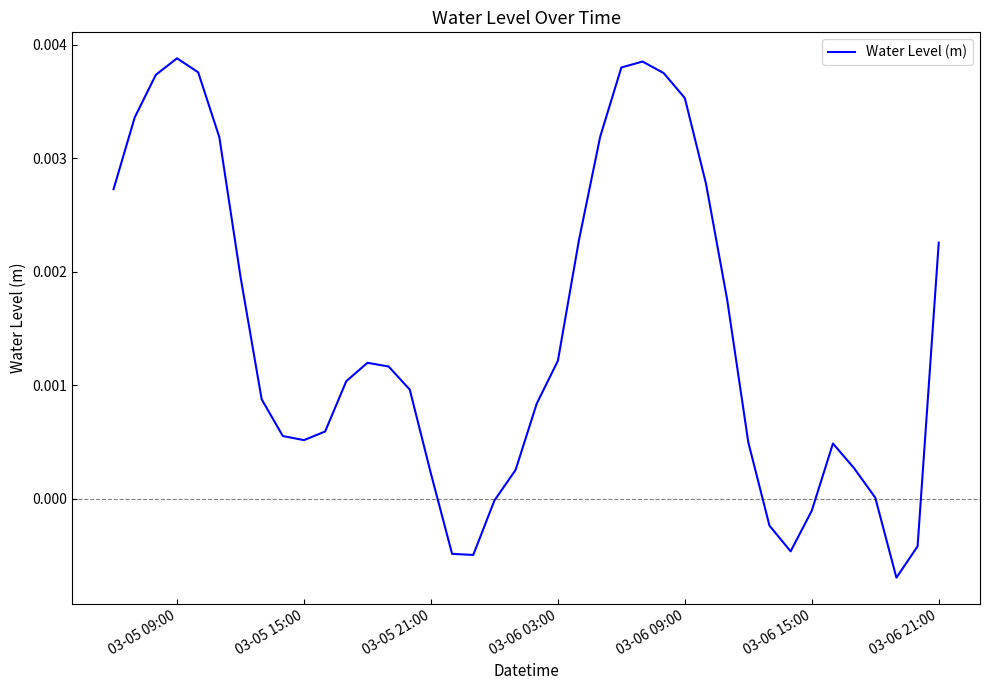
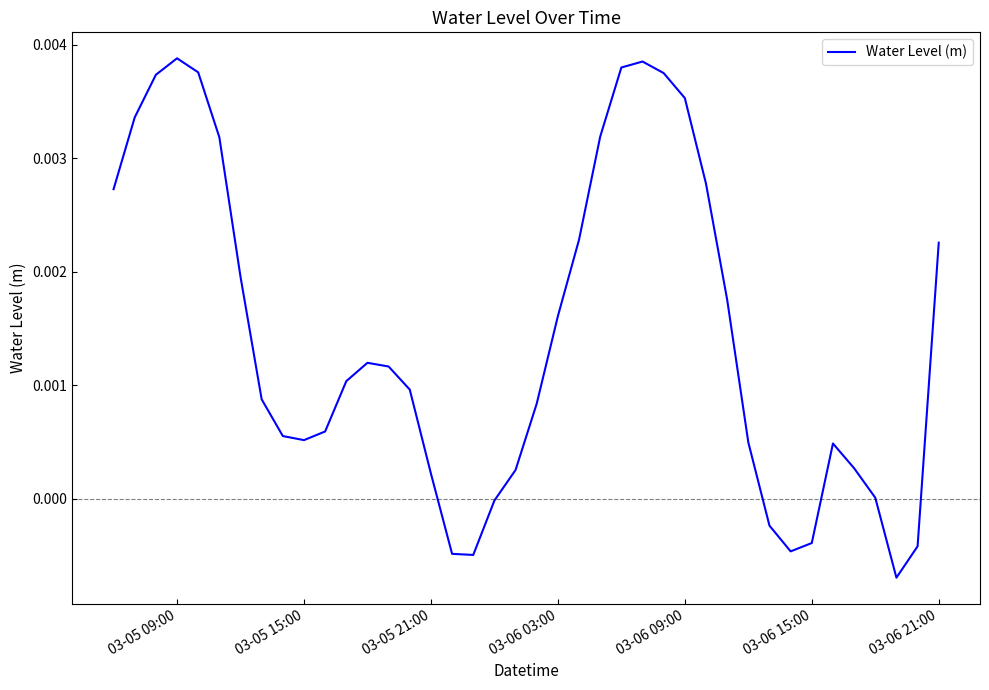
  {
    "03-05 09:00": 0.00388,
    "03-05 15:00": 0.00052,
    "03-05 21:00": 0.00022,
-   "03-06 03:00": 0.00121,
+   "03-06 03:00": 0.00161,
    "03-06 09:00": 0.00353,
-   "03-06 15:00": -0.00011,
+   "03-06 15:00": -0.00039,
    "03-06 21:00": 0.00226
  }
